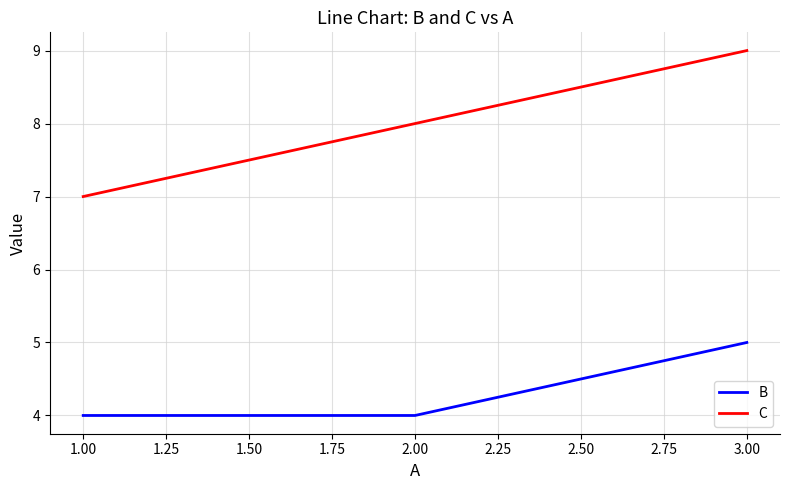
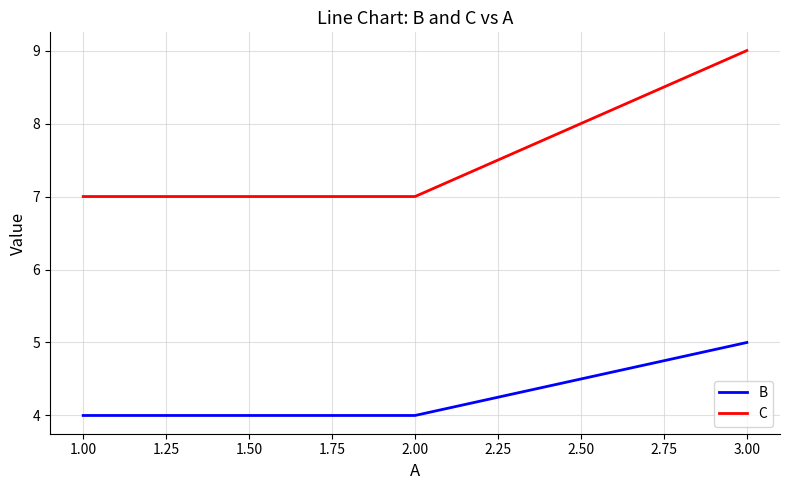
  {
    "B": {
      "1.00": 4,
      "2.00": 4,
      "3.00": 5
    },
    "C": {
      "1.00": 7,
-     "2.00": 8,
+     "2.00": 7,
      "3.00": 9
    }
  }
